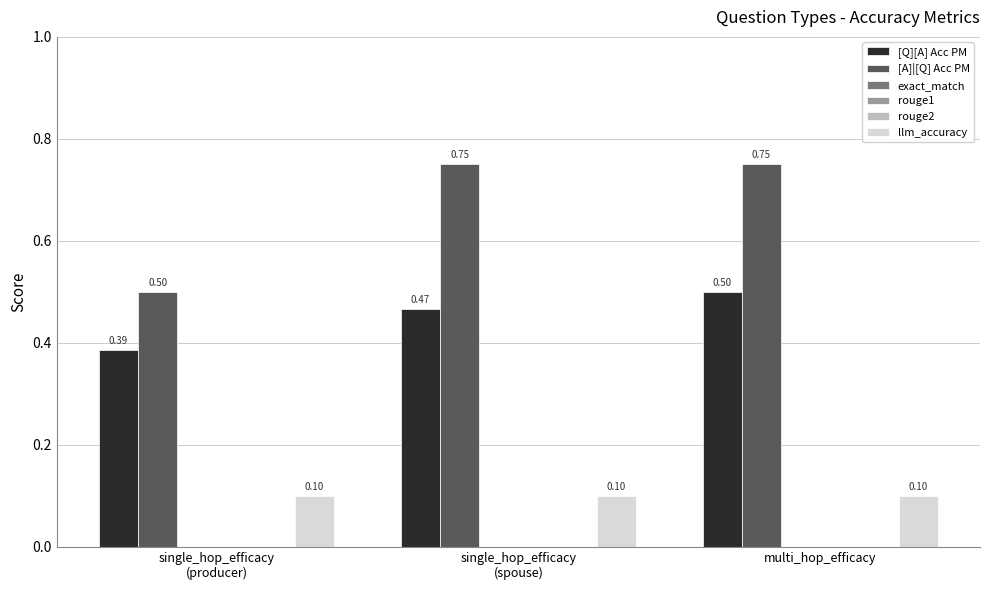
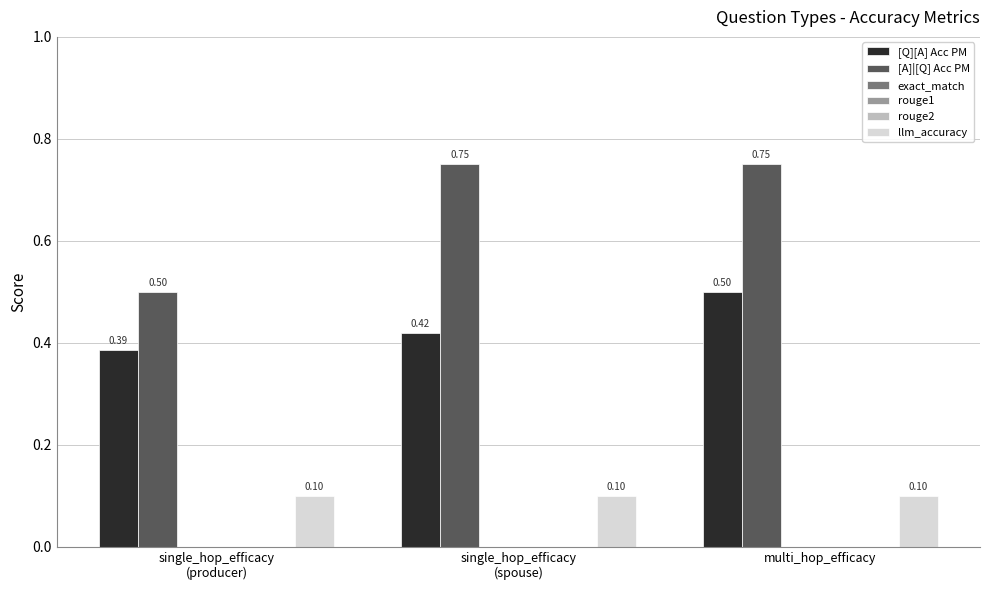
  {
    "[Q][A] Acc PM": {
      "single_hop_efficacy (producer)": 0.39,
-     "single_hop_efficacy (spouse)": 0.47,
+     "single_hop_efficacy (spouse)": 0.42,
      "multi_hop_efficacy": 0.50
    }
  }
